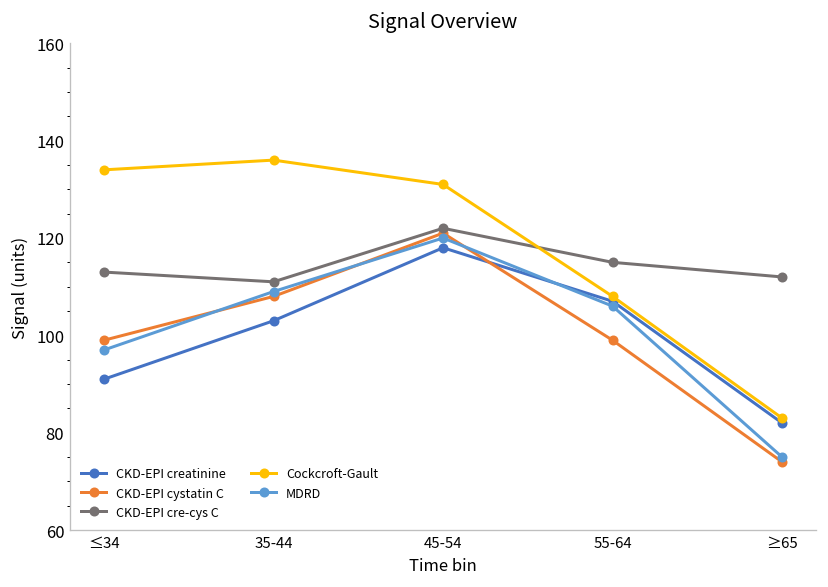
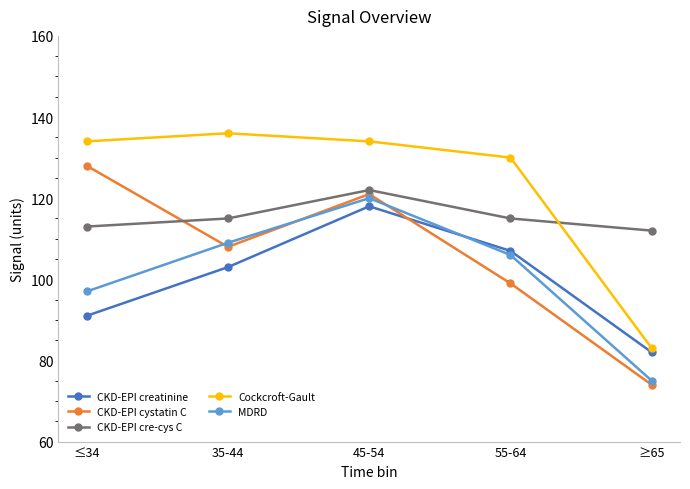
  {
    "CKD-EPI cystatin C": {
-     "≤34": 99,
+     "≤34": 128,
      "35-44": 108,
      "45-54": 121,
      "55-64": 99,
      "≥65": 74
    },
    "CKD-EPI cre-cys C": {
      "≤34": 113,
-     "35-44": 111,
+     "35-44": 115,
      "45-54": 122,
      "55-64": 115,
      "≥65": 112
    },
    "Cockcroft-Gault": {
      "≤34": 134,
      "35-44": 136,
-     "45-54": 131,
-     "55-64": 108,
+     "45-54": 134,
+     "55-64": 130,
      "≥65": 83
    }
  }
